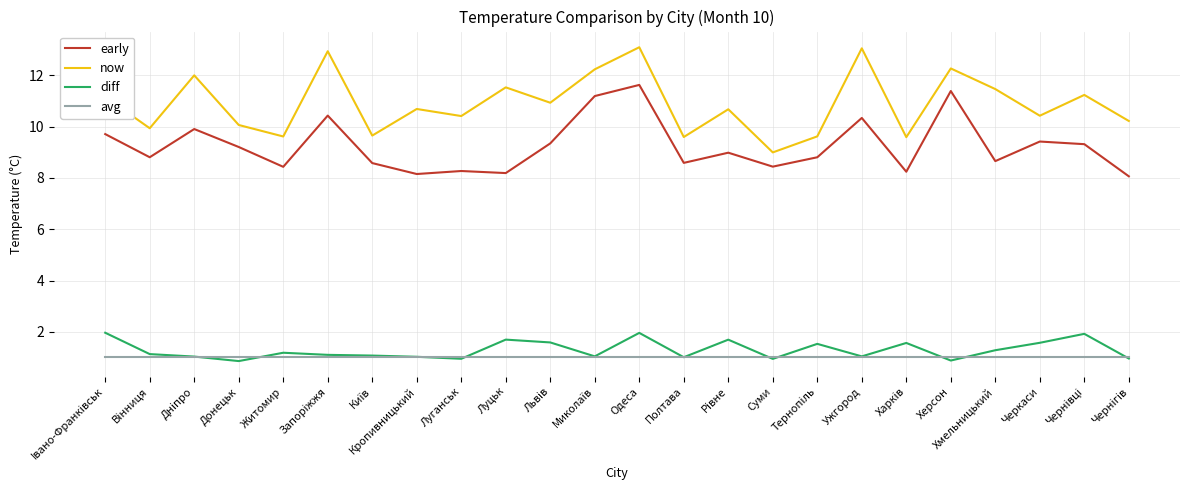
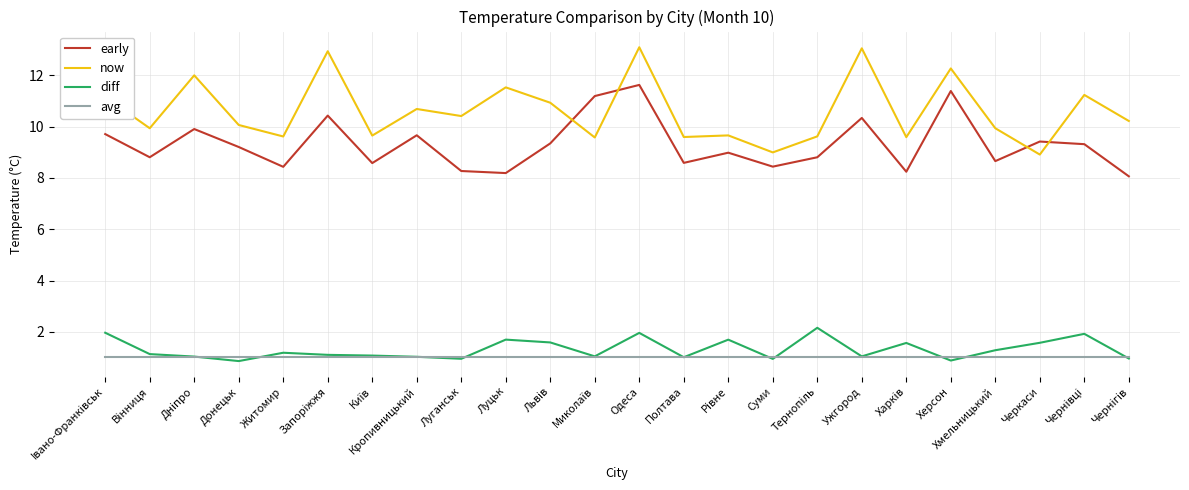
  {
    "early": {
      "Івано-Франківськ": 9.7,
      "Вінниця": 8.8,
      "Дніпро": 9.9,
      "Донецьк": 9.2,
      "Житомир": 8.4,
      "Запоріжжя": 10.4,
      "Київ": 8.6,
-     "Кропивницький": 8.2,
+     "Кропивницький": 9.7,
      "Луганськ": 8.3,
      "Луцьк": 8.2,
      "Львів": 9.3,
      "Миколаїв": 11.2,
      "Одеса": 11.6,
      "Полтава": 8.6,
      "Рівне": 9.0,
      "Суми": 8.4,
      "Тернопіль": 8.8,
      "Ужгород": 10.3,
      "Харків": 8.2,
      "Херсон": 11.4,
      "Хмельницький": 8.7,
      "Черкаси": 9.4,
      "Чернівці": 9.3,
      "Чернігів": 8.1
    },
    "now": {
      "Вінниця": 9.9,
      "Дніпро": 12.0,
      "Донецьк": 10.1,
      "Житомир": 9.6,
      "Запоріжжя": 12.9,
      "Київ": 9.7,
      "Кропивницький": 10.7,
      "Луганськ": 10.4,
      "Луцьк": 11.5,
      "Львів": 10.9,
-     "Миколаїв": 12.2,
+     "Миколаїв": 9.6,
      "Одеса": 13.1,
      "Полтава": 9.6,
-     "Рівне": 10.7,
+     "Рівне": 9.7,
      "Суми": 9.0,
      "Тернопіль": 9.6,
      "Ужгород": 13.1,
      "Харків": 9.6,
      "Херсон": 12.3,
-     "Хмельницький": 11.5,
-     "Черкаси": 10.4,
+     "Хмельницький": 9.9,
+     "Черкаси": 8.9,
      "Чернівці": 11.2,
      "Чернігів": 10.2
    },
    "diff": {
      "Івано-Франківськ": 2.0,
      "Вінниця": 1.1,
      "Донецьк": 0.9,
      "Житомир": 1.2,
      "Запоріжжя": 1.1,
      "Луцьк": 1.7,
      "Львів": 1.6,
      "Одеса": 2.0,
      "Рівне": 1.7,
-     "Тернопіль": 1.5,
+     "Тернопіль": 2.2,
      "Харків": 1.6,
      "Херсон": 0.9,
      "Хмельницький": 1.3,
      "Черкаси": 1.6,
      "Чернівці": 1.9
    },
    "avg": {
      "Івано-Франківськ": 1.0,
      "Вінниця": 1.0,
      "Донецьк": 1.0,
      "Житомир": 1.0,
      "Запоріжжя": 1.0,
      "Луцьк": 1.0,
      "Львів": 1.0,
      "Одеса": 1.0,
      "Рівне": 1.0,
      "Тернопіль": 1.0,
      "Харків": 1.0,
      "Херсон": 1.0,
      "Хмельницький": 1.0,
      "Черкаси": 1.0,
      "Чернівці": 1.0
    }
  }
